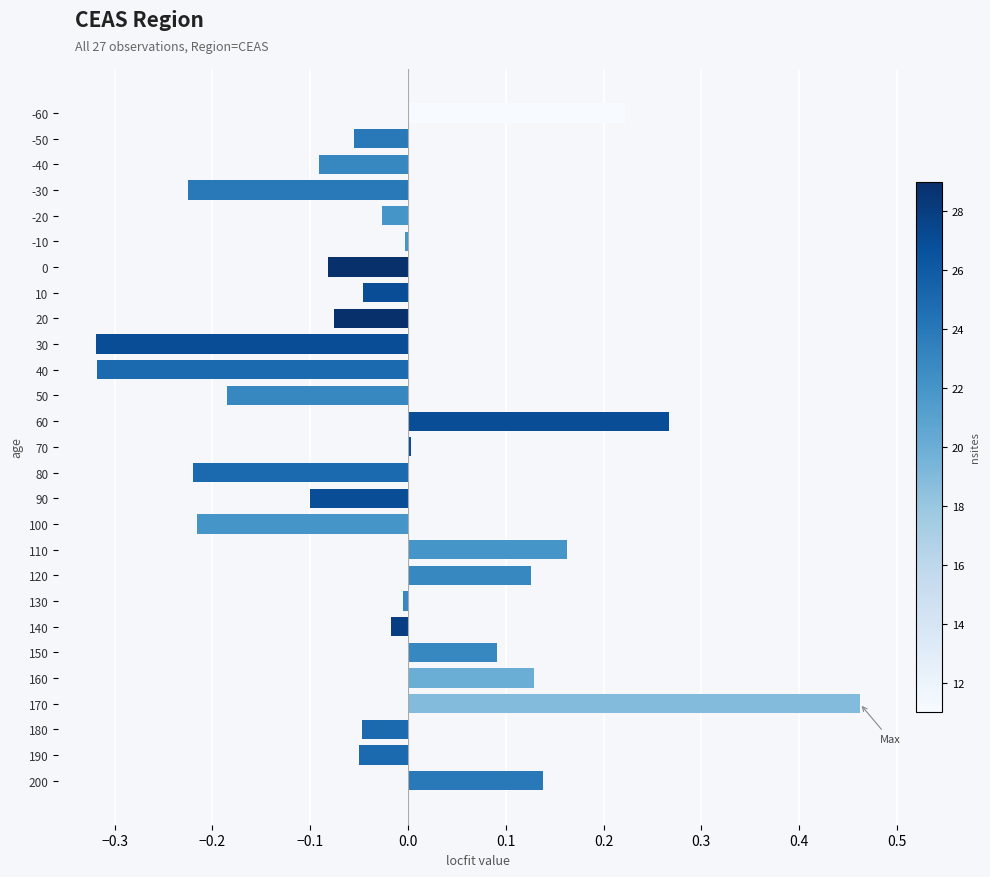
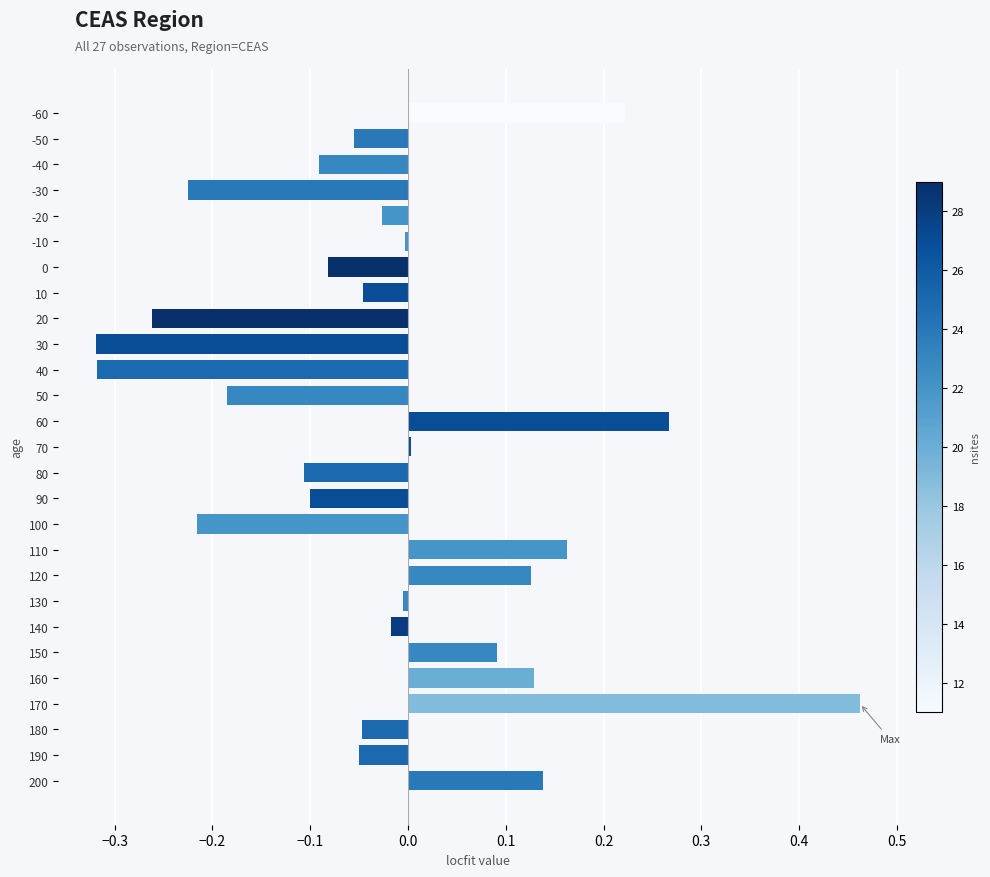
  {
    "-60": 0.22,
    "-50": -0.06,
    "-40": -0.09,
    "-30": -0.22,
    "-20": -0.03,
    "-10": 0.00,
    "0": -0.08,
    "10": -0.05,
-   "20": -0.08,
+   "20": -0.26,
    "30": -0.32,
    "40": -0.32,
    "50": -0.18,
    "60": 0.27,
    "70": 0.00,
-   "80": -0.22,
+   "80": -0.11,
    "90": -0.10,
    "100": -0.22,
    "110": 0.16,
    "120": 0.13,
    "130": -0.01,
    "140": -0.02,
    "150": 0.09,
    "160": 0.13,
    "170": 0.46,
    "180": -0.05,
    "190": -0.05,
    "200": 0.14
  }
